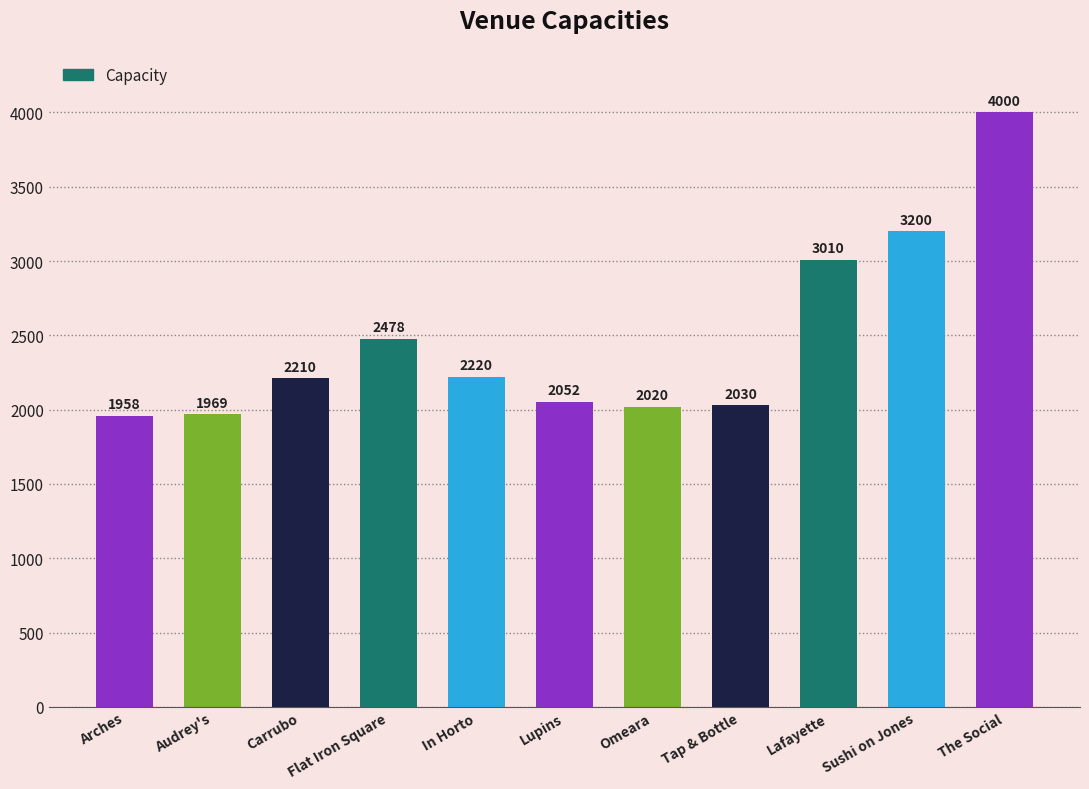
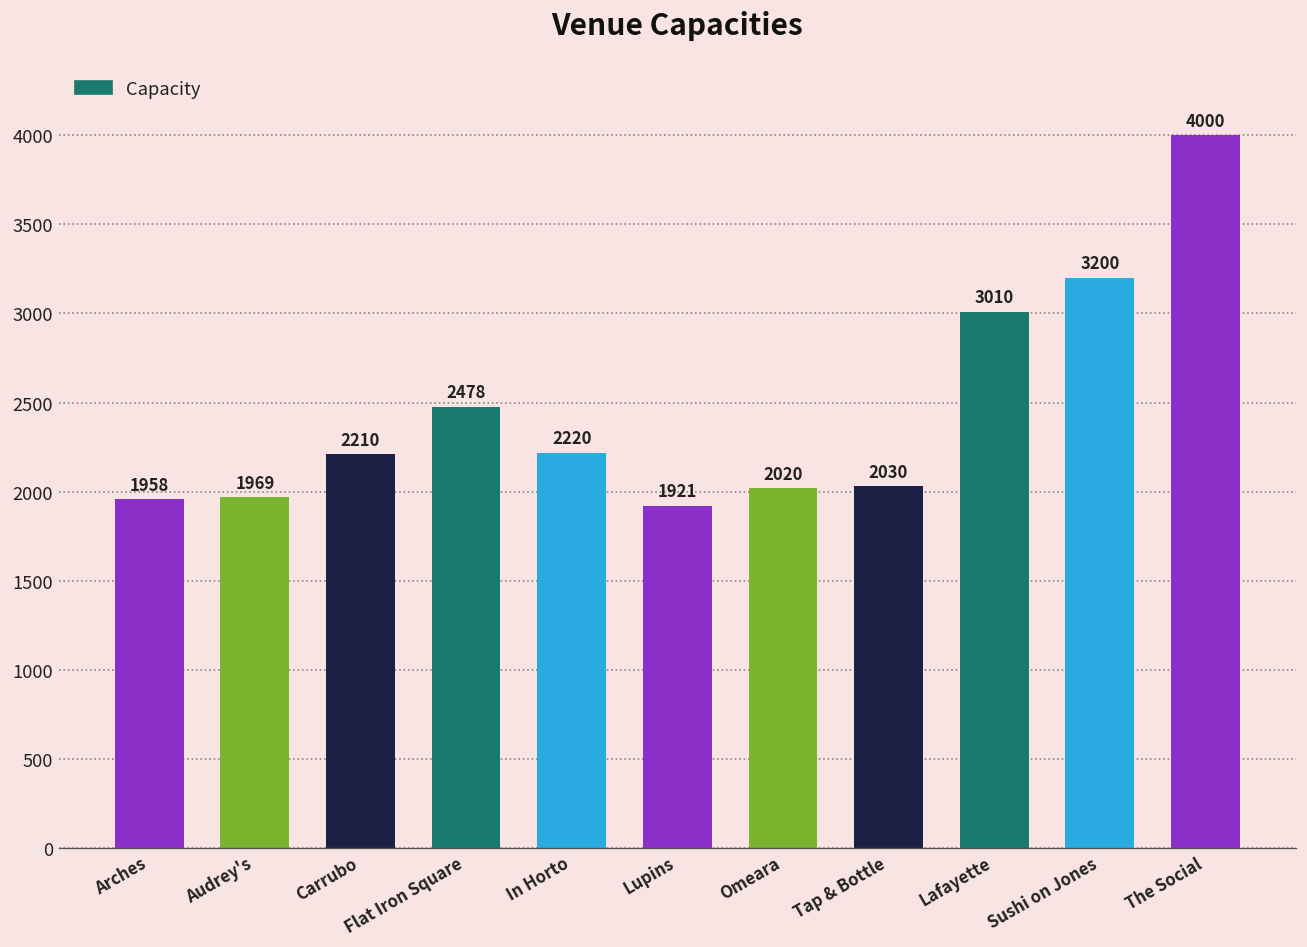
  {
    "Arches": 1958,
    "Audrey's": 1969,
    "Carrubo": 2210,
    "Flat Iron Square": 2478,
    "In Horto": 2220,
-   "Lupins": 2052,
+   "Lupins": 1921,
    "Omeara": 2020,
    "Tap & Bottle": 2030,
    "Lafayette": 3010,
    "Sushi on Jones": 3200,
    "The Social": 4000
  }
